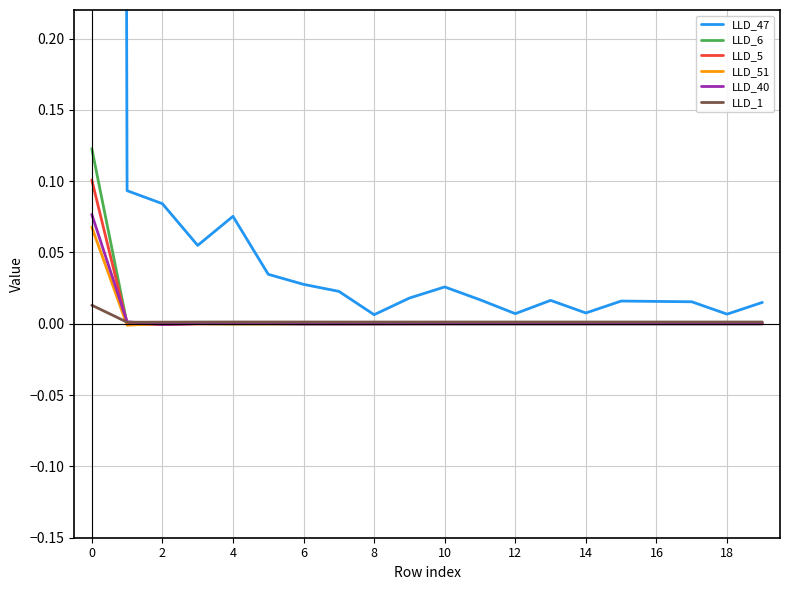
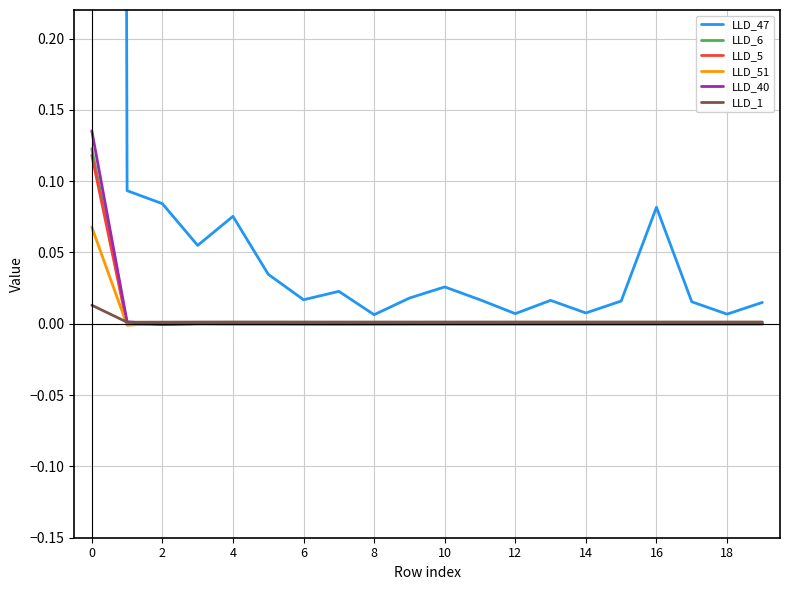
  {
    "LLD_47": {
      "2": 0.084,
      "4": 0.075,
-     "6": 0.028,
+     "6": 0.017,
      "8": 0.006,
      "10": 0.026,
      "12": 0.007,
      "14": 0.008,
-     "16": 0.016,
+     "16": 0.082,
      "18": 0.007
    },
    "LLD_6": {
      "0": 0.123
    },
    "LLD_5": {
-     "0": 0.101
+     "0": 0.118
    },
    "LLD_51": {
      "0": 0.068
    },
    "LLD_40": {
-     "0": 0.077
+     "0": 0.135
    },
    "LLD_1": {
      "0": 0.013
    }
  }
